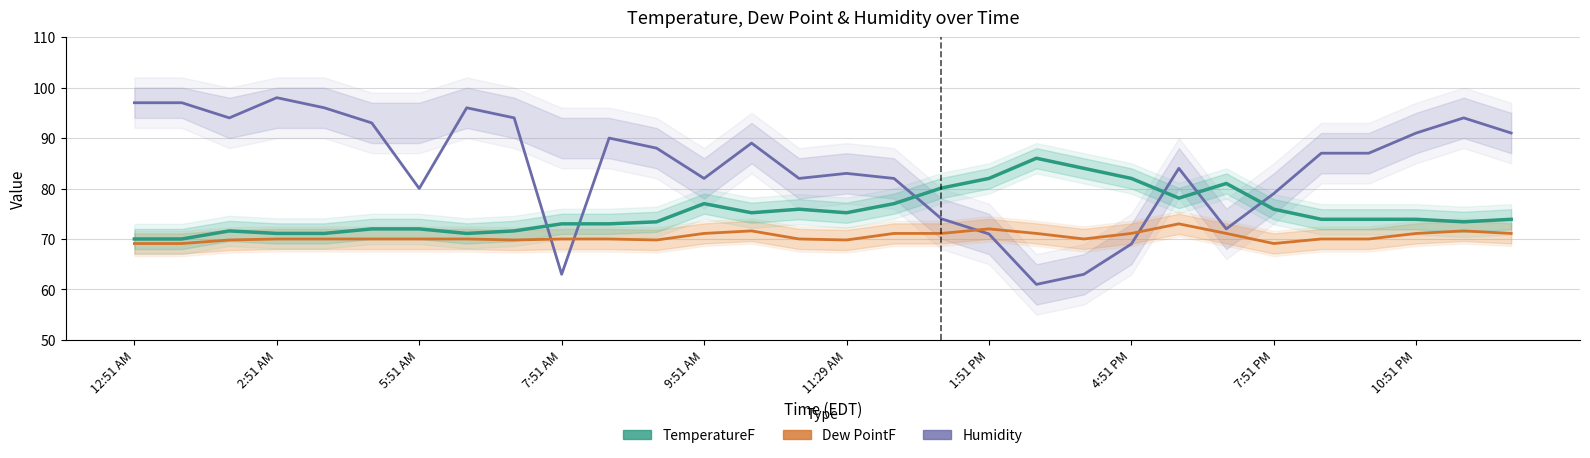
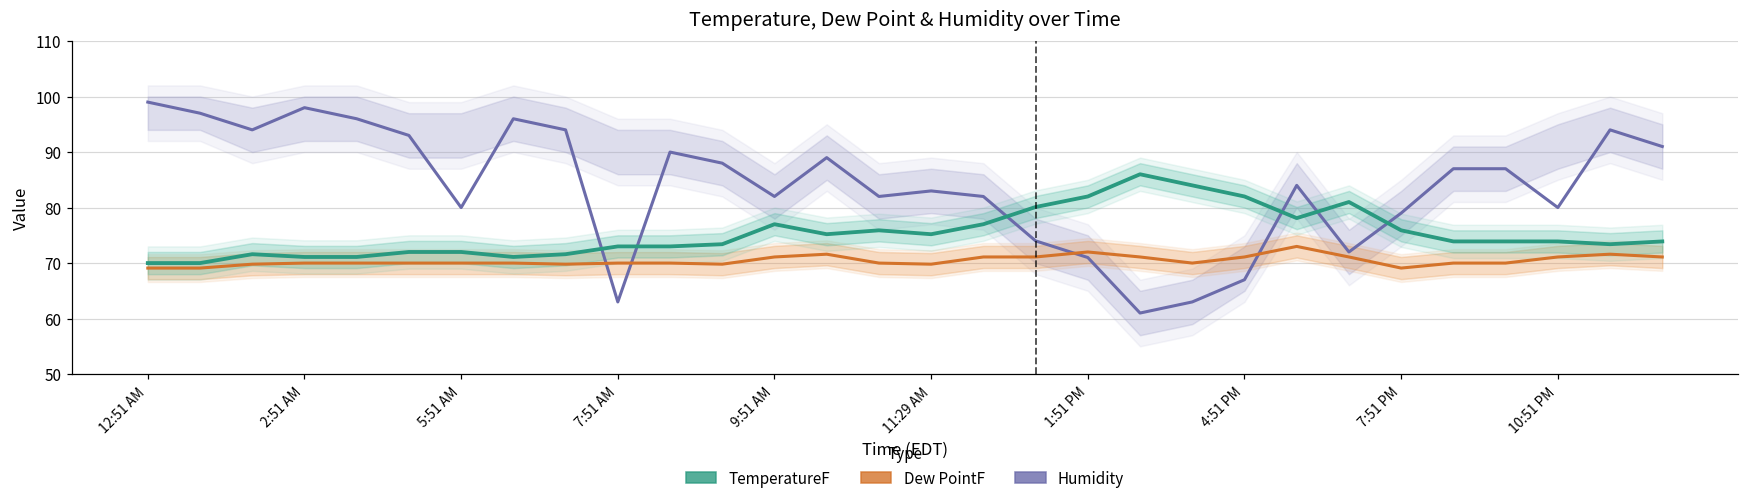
  {
    "Humidity": {
-     "12:51 AM": 97,
+     "12:51 AM": 99,
      "2:51 AM": 98,
      "5:51 AM": 80,
      "7:51 AM": 63,
      "9:51 AM": 82,
      "11:29 AM": 83,
      "1:51 PM": 71,
-     "4:51 PM": 69,
-     "10:51 PM": 91
+     "4:51 PM": 67,
+     "10:51 PM": 80
    }
  }
